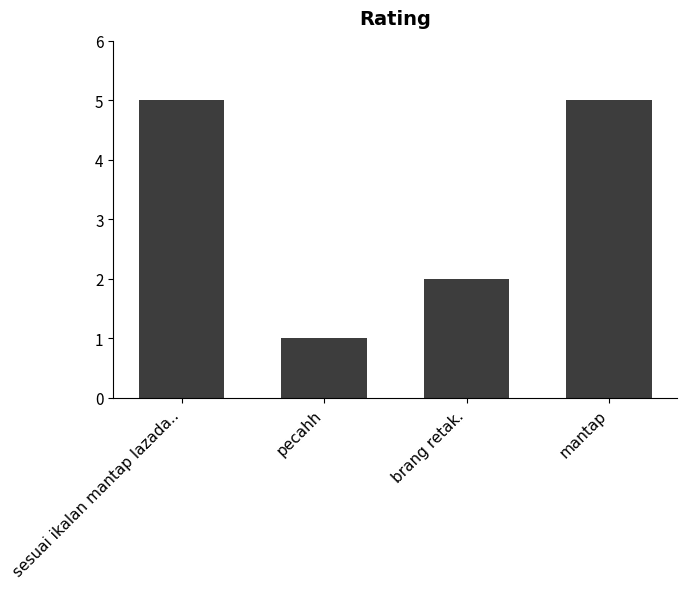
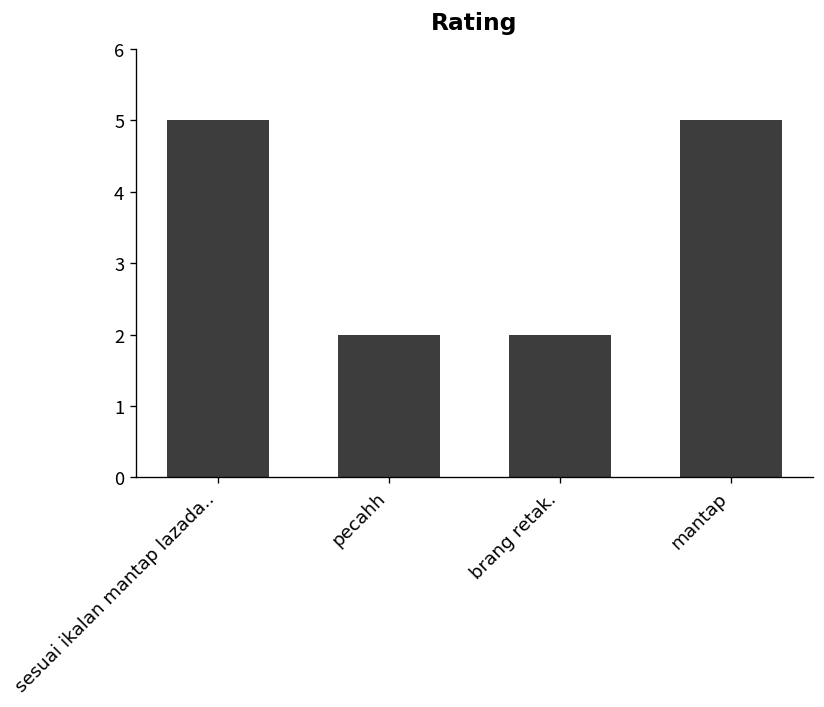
  {
    "sesuai ikalan mantap lazada..": 5,
-   "pecahh": 1,
+   "pecahh": 2,
    "brang retak.": 2,
    "mantap": 5
  }
